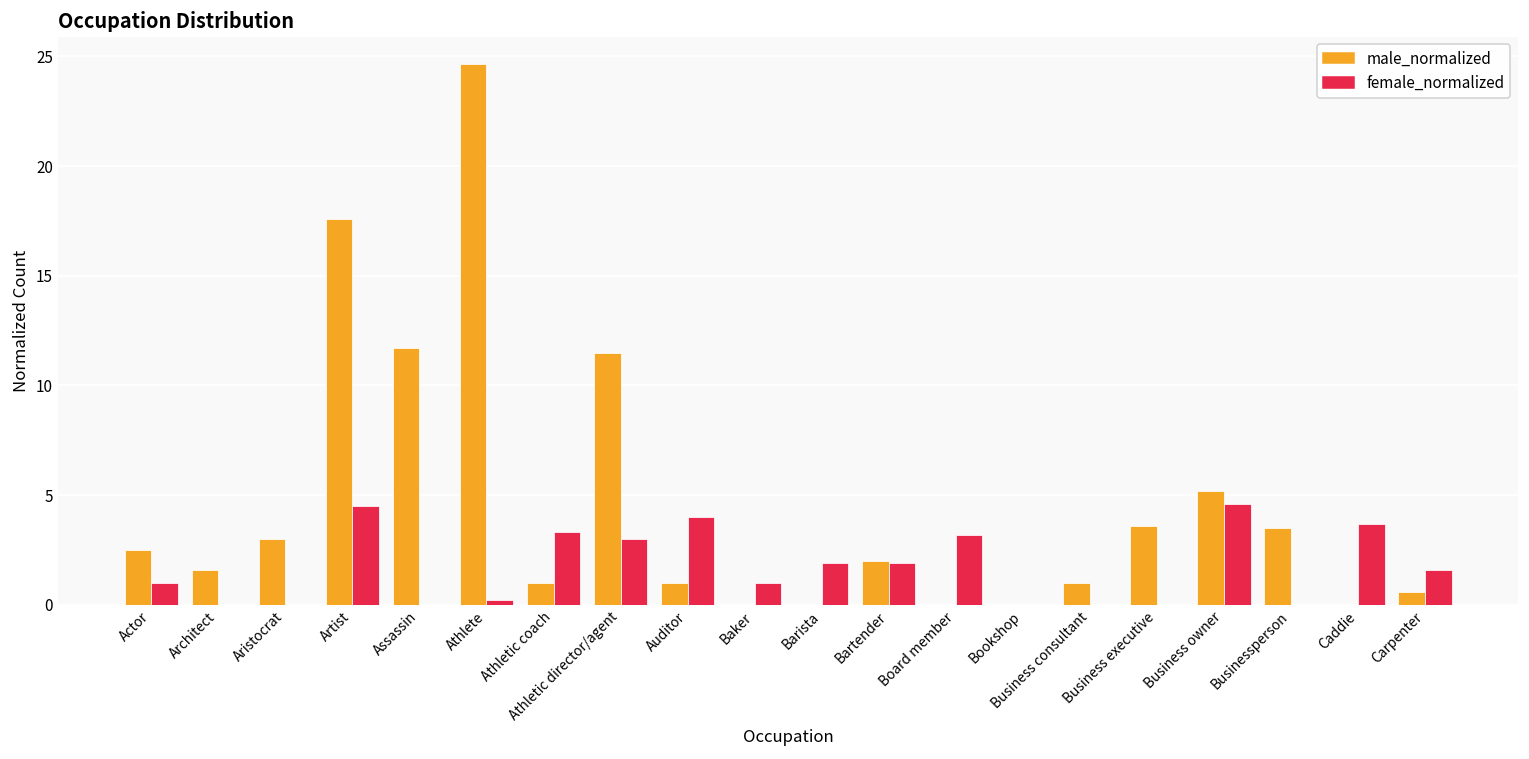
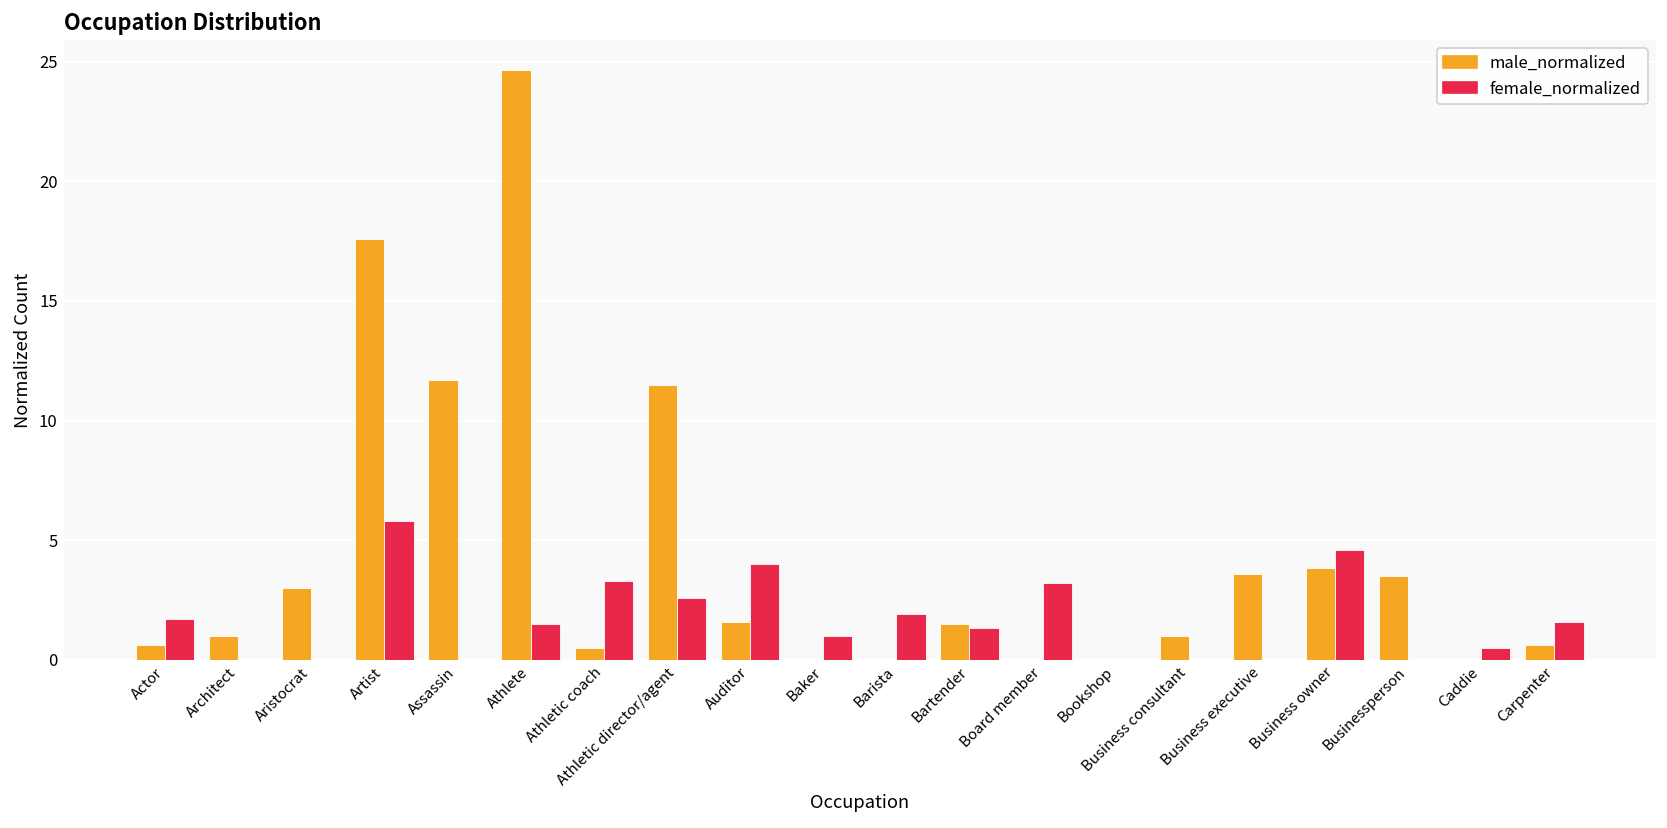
  {
    "male_normalized": {
-     "Actor": 2.5,
-     "Architect": 1.6,
+     "Actor": 0.6,
+     "Architect": 1.0,
      "Aristocrat": 3.0,
      "Artist": 17.6,
      "Assassin": 11.7,
      "Athlete": 24.7,
-     "Athletic coach": 1.0,
+     "Athletic coach": 0.5,
      "Athletic director/agent": 11.5,
-     "Auditor": 1.0,
+     "Auditor": 1.6,
      "Baker": 0.0,
      "Barista": 0.0,
-     "Bartender": 2.0,
+     "Bartender": 1.5,
      "Board member": 0.0,
      "Bookshop": 0.0,
      "Business consultant": 1.0,
      "Business executive": 3.6,
-     "Business owner": 5.2,
+     "Business owner": 3.8,
      "Businessperson": 3.5,
      "Caddie": 0.0,
      "Carpenter": 0.6
    },
    "female_normalized": {
-     "Actor": 1.0,
+     "Actor": 1.7,
      "Architect": 0.0,
      "Aristocrat": 0.0,
-     "Artist": 4.5,
+     "Artist": 5.8,
      "Assassin": 0.0,
-     "Athlete": 0.2,
+     "Athlete": 1.5,
      "Athletic coach": 3.3,
-     "Athletic director/agent": 3.0,
+     "Athletic director/agent": 2.6,
      "Auditor": 4.0,
      "Baker": 1.0,
      "Barista": 1.9,
-     "Bartender": 1.9,
+     "Bartender": 1.3,
      "Board member": 3.2,
      "Bookshop": 0.0,
      "Business consultant": 0.0,
      "Business executive": 0.0,
      "Business owner": 4.6,
      "Businessperson": 0.0,
-     "Caddie": 3.7,
+     "Caddie": 0.5,
      "Carpenter": 1.6
    }
  }
